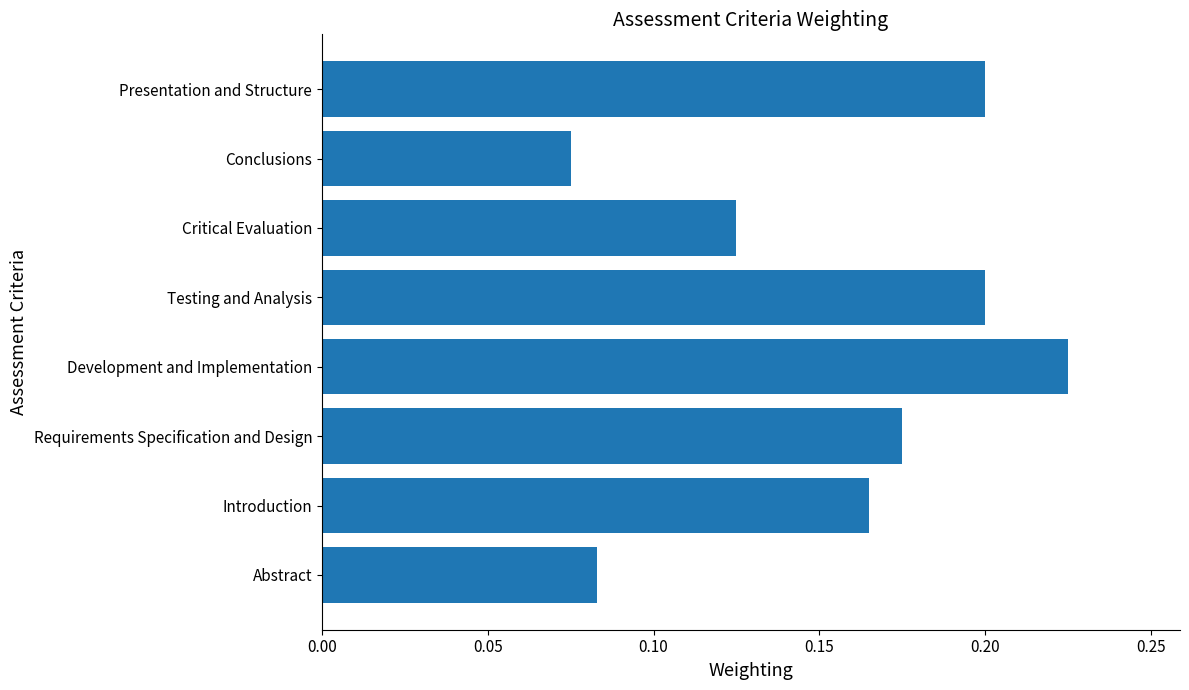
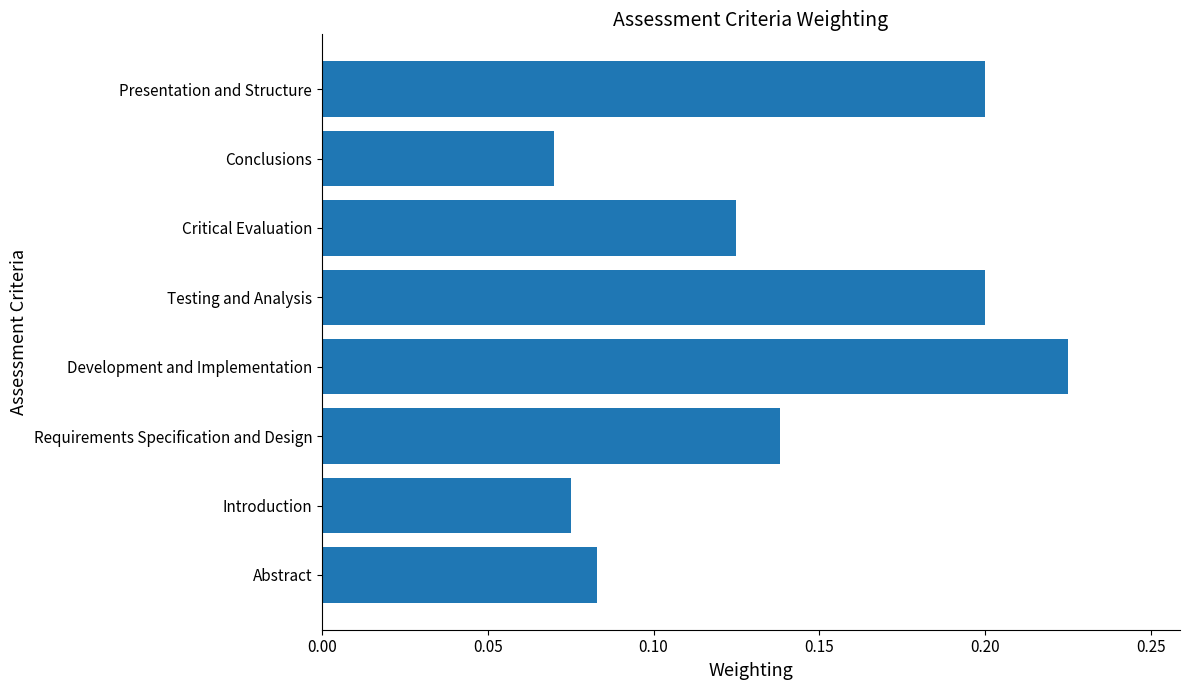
  {
    "Presentation and Structure": 0.200,
-   "Conclusions": 0.075,
+   "Conclusions": 0.070,
    "Critical Evaluation": 0.125,
    "Testing and Analysis": 0.200,
    "Development and Implementation": 0.225,
-   "Requirements Specification and Design": 0.175,
-   "Introduction": 0.165,
+   "Requirements Specification and Design": 0.138,
+   "Introduction": 0.075,
    "Abstract": 0.083
  }
